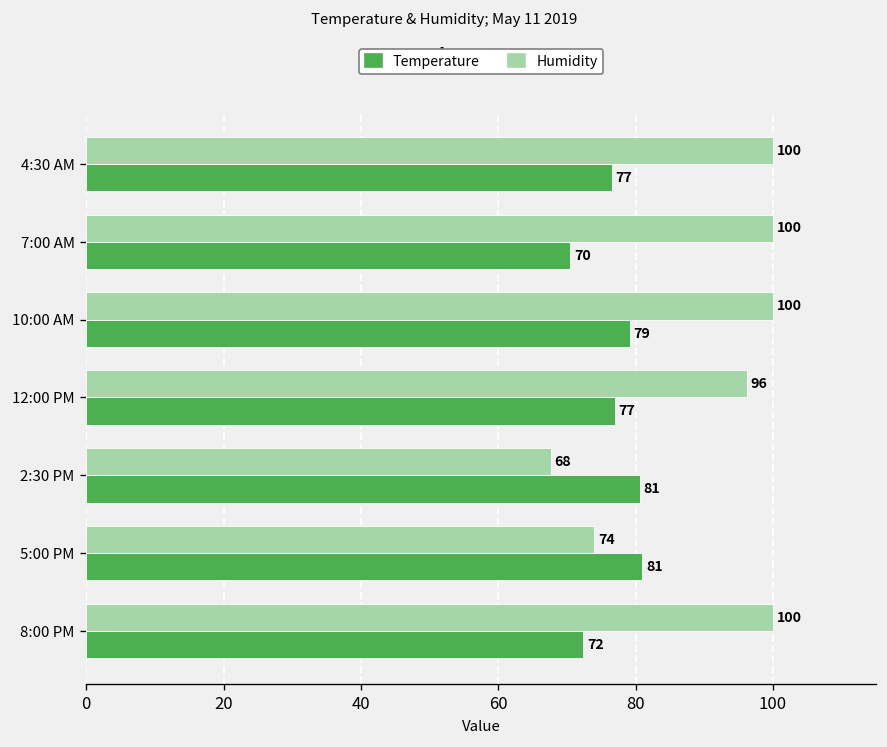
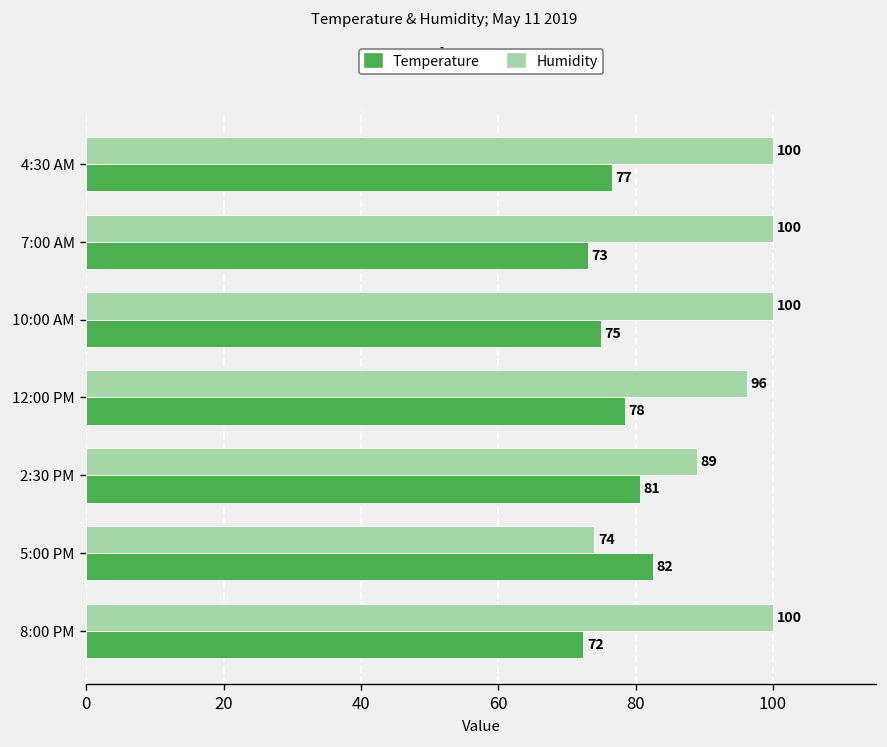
  {
    "Temperature": {
      "4:30 AM": 77,
-     "7:00 AM": 70,
-     "10:00 AM": 79,
-     "12:00 PM": 77,
+     "7:00 AM": 73,
+     "10:00 AM": 75,
+     "12:00 PM": 78,
      "2:30 PM": 81,
-     "5:00 PM": 81,
+     "5:00 PM": 82,
      "8:00 PM": 72
    },
    "Humidity": {
      "4:30 AM": 100,
      "7:00 AM": 100,
      "10:00 AM": 100,
      "12:00 PM": 96,
-     "2:30 PM": 68,
+     "2:30 PM": 89,
      "5:00 PM": 74,
      "8:00 PM": 100
    }
  }
